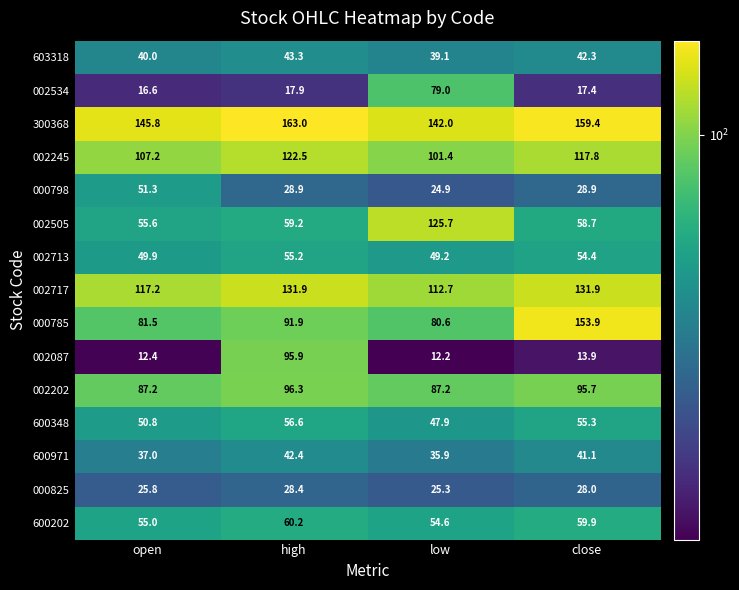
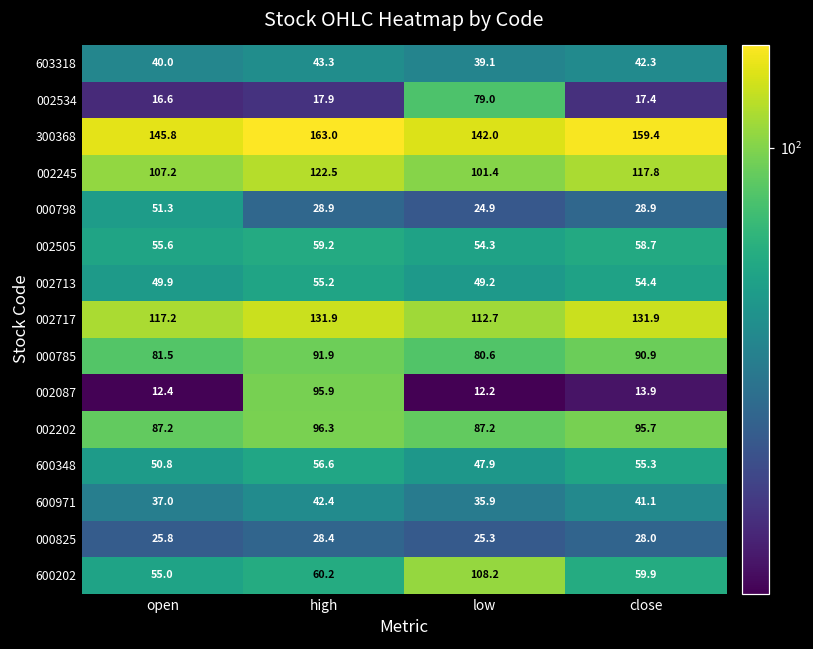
  {
    "603318": {
      "open": 40.0,
      "high": 43.3,
      "low": 39.1,
      "close": 42.3
    },
    "002534": {
      "open": 16.6,
      "high": 17.9,
      "low": 79.0,
      "close": 17.4
    },
    "300368": {
      "open": 145.8,
      "high": 163.0,
      "low": 142.0,
      "close": 159.4
    },
    "002245": {
      "open": 107.2,
      "high": 122.5,
      "low": 101.4,
      "close": 117.8
    },
    "000798": {
      "open": 51.3,
      "high": 28.9,
      "low": 24.9,
      "close": 28.9
    },
    "002505": {
      "open": 55.6,
      "high": 59.2,
-     "low": 125.7,
+     "low": 54.3,
      "close": 58.7
    },
    "002713": {
      "open": 49.9,
      "high": 55.2,
      "low": 49.2,
      "close": 54.4
    },
    "002717": {
      "open": 117.2,
      "high": 131.9,
      "low": 112.7,
      "close": 131.9
    },
    "000785": {
      "open": 81.5,
      "high": 91.9,
      "low": 80.6,
-     "close": 153.9
+     "close": 90.9
    },
    "002087": {
      "open": 12.4,
      "high": 95.9,
      "low": 12.2,
      "close": 13.9
    },
    "002202": {
      "open": 87.2,
      "high": 96.3,
      "low": 87.2,
      "close": 95.7
    },
    "600348": {
      "open": 50.8,
      "high": 56.6,
      "low": 47.9,
      "close": 55.3
    },
    "600971": {
      "open": 37.0,
      "high": 42.4,
      "low": 35.9,
      "close": 41.1
    },
    "000825": {
      "open": 25.8,
      "high": 28.4,
      "low": 25.3,
      "close": 28.0
    },
    "600202": {
      "open": 55.0,
      "high": 60.2,
-     "low": 54.6,
+     "low": 108.2,
      "close": 59.9
    }
  }
